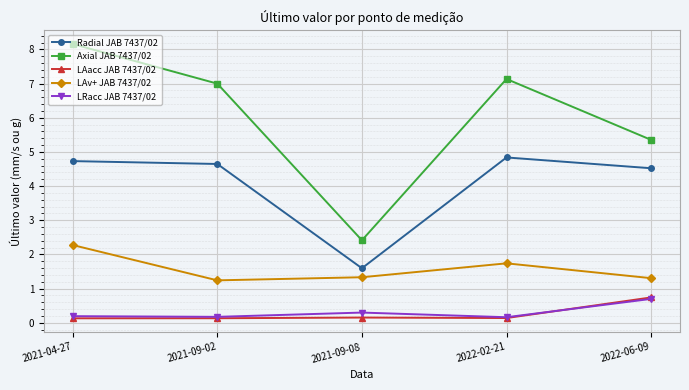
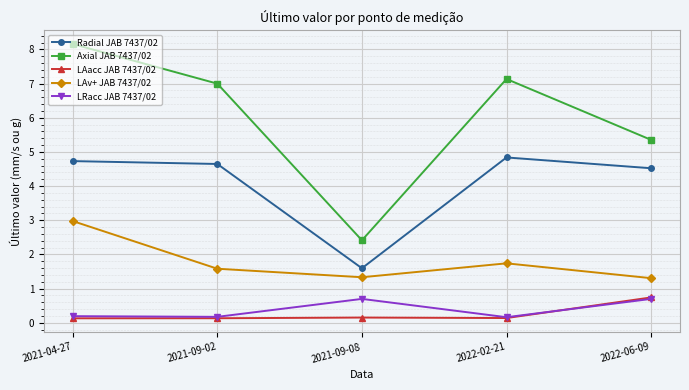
  {
    "Radial JAB 7437/02": {
      "2021-04-27": 4.7,
      "2021-09-02": 4.6,
      "2021-09-08": 1.6,
      "2022-02-21": 4.8,
      "2022-06-09": 4.5
    },
    "Axial JAB 7437/02": {
      "2021-09-02": 7.0,
      "2021-09-08": 2.4,
      "2022-02-21": 7.1,
      "2022-06-09": 5.4
    },
    "LAacc JAB 7437/02": {
      "2021-09-08": 0.2
    },
    "LAv+ JAB 7437/02": {
-     "2021-04-27": 2.3,
-     "2021-09-02": 1.2,
+     "2021-04-27": 3.0,
+     "2021-09-02": 1.6,
      "2021-09-08": 1.3,
      "2022-02-21": 1.7,
      "2022-06-09": 1.3
    },
    "LRacc JAB 7437/02": {
-     "2021-09-08": 0.3
+     "2021-09-08": 0.7
    }
  }
